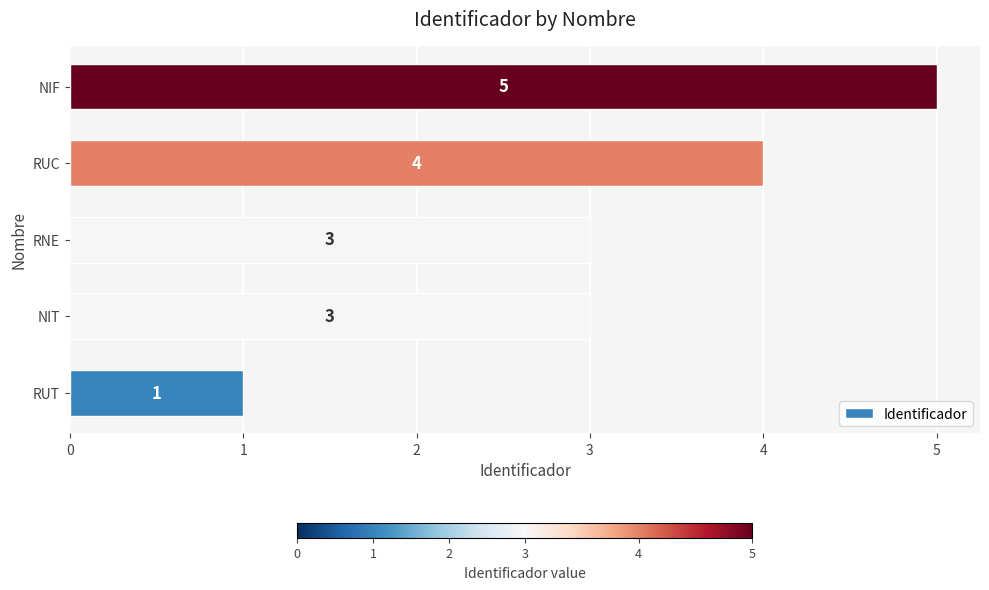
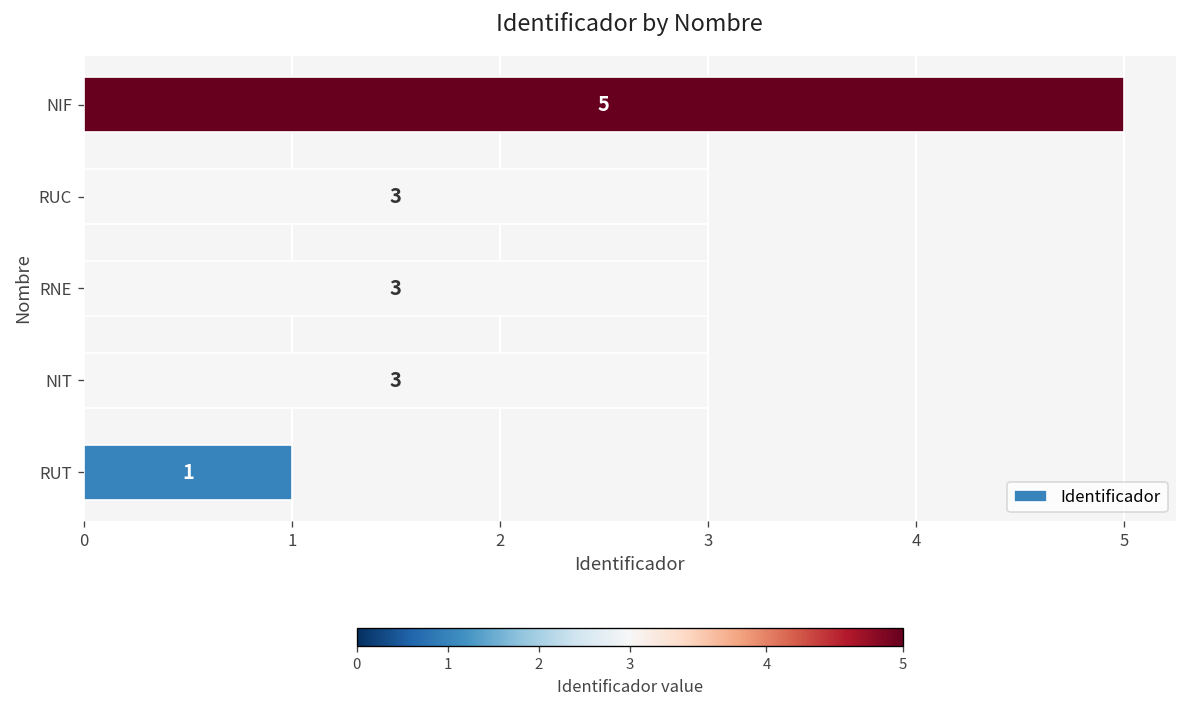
  {
    "NIF": 5,
-   "RUC": 4,
+   "RUC": 3,
    "RNE": 3,
    "NIT": 3,
    "RUT": 1
  }
